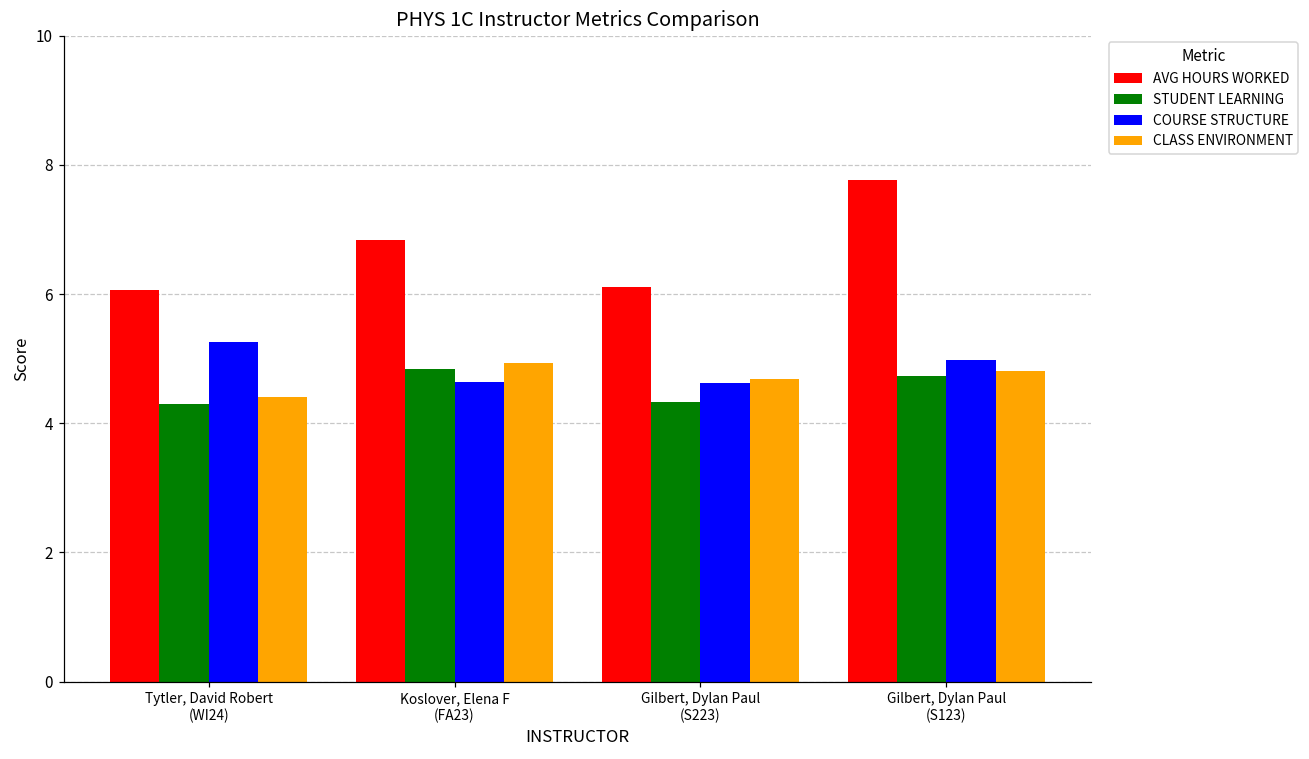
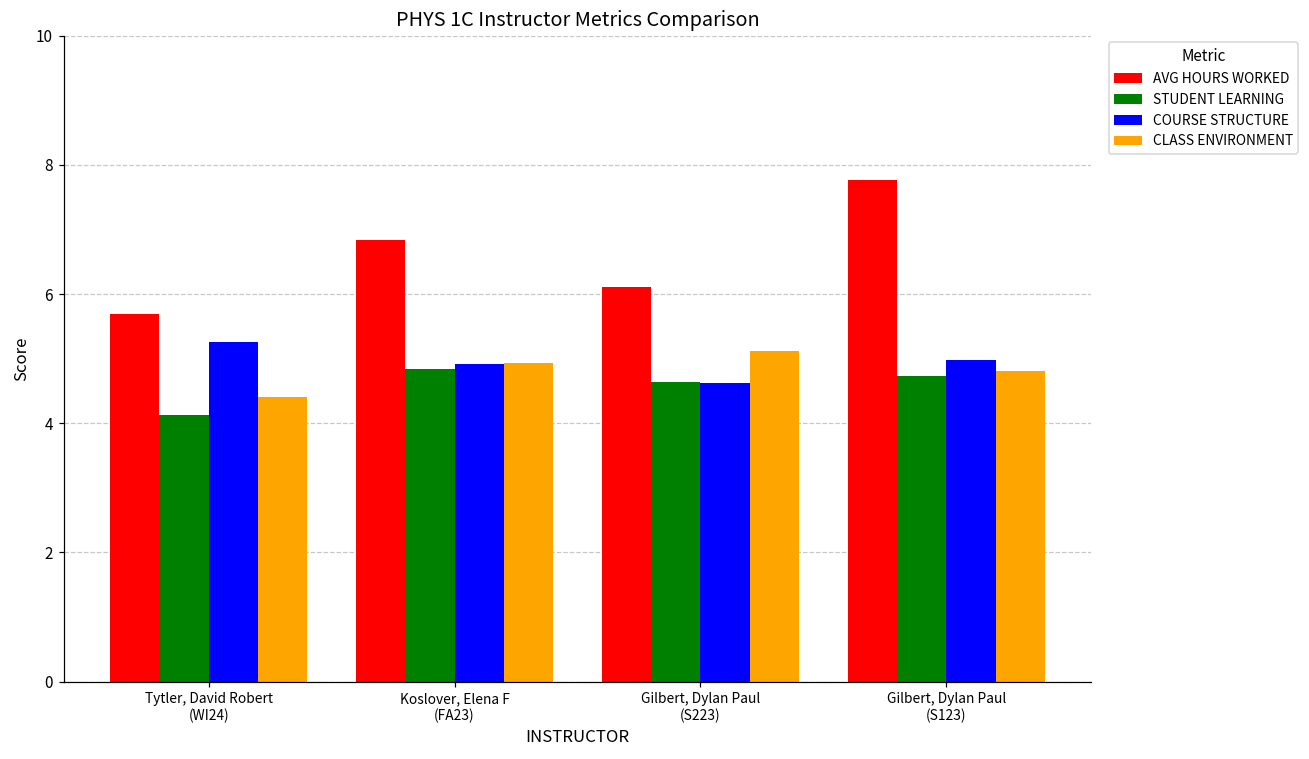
  {
    "AVG HOURS WORKED": {
-     "Tytler, David Robert (WI24)": 6.1,
+     "Tytler, David Robert (WI24)": 5.7,
      "Koslover, Elena F (FA23)": 6.8,
      "Gilbert, Dylan Paul (S223)": 6.1,
      "Gilbert, Dylan Paul (S123)": 7.8
    },
    "STUDENT LEARNING": {
-     "Tytler, David Robert (WI24)": 4.3,
+     "Tytler, David Robert (WI24)": 4.1,
      "Koslover, Elena F (FA23)": 4.8,
-     "Gilbert, Dylan Paul (S223)": 4.3,
+     "Gilbert, Dylan Paul (S223)": 4.6,
      "Gilbert, Dylan Paul (S123)": 4.7
    },
    "COURSE STRUCTURE": {
      "Tytler, David Robert (WI24)": 5.3,
-     "Koslover, Elena F (FA23)": 4.6,
+     "Koslover, Elena F (FA23)": 4.9,
      "Gilbert, Dylan Paul (S223)": 4.6,
      "Gilbert, Dylan Paul (S123)": 5.0
    },
    "CLASS ENVIRONMENT": {
      "Tytler, David Robert (WI24)": 4.4,
      "Koslover, Elena F (FA23)": 4.9,
-     "Gilbert, Dylan Paul (S223)": 4.7,
+     "Gilbert, Dylan Paul (S223)": 5.1,
      "Gilbert, Dylan Paul (S123)": 4.8
    }
  }
